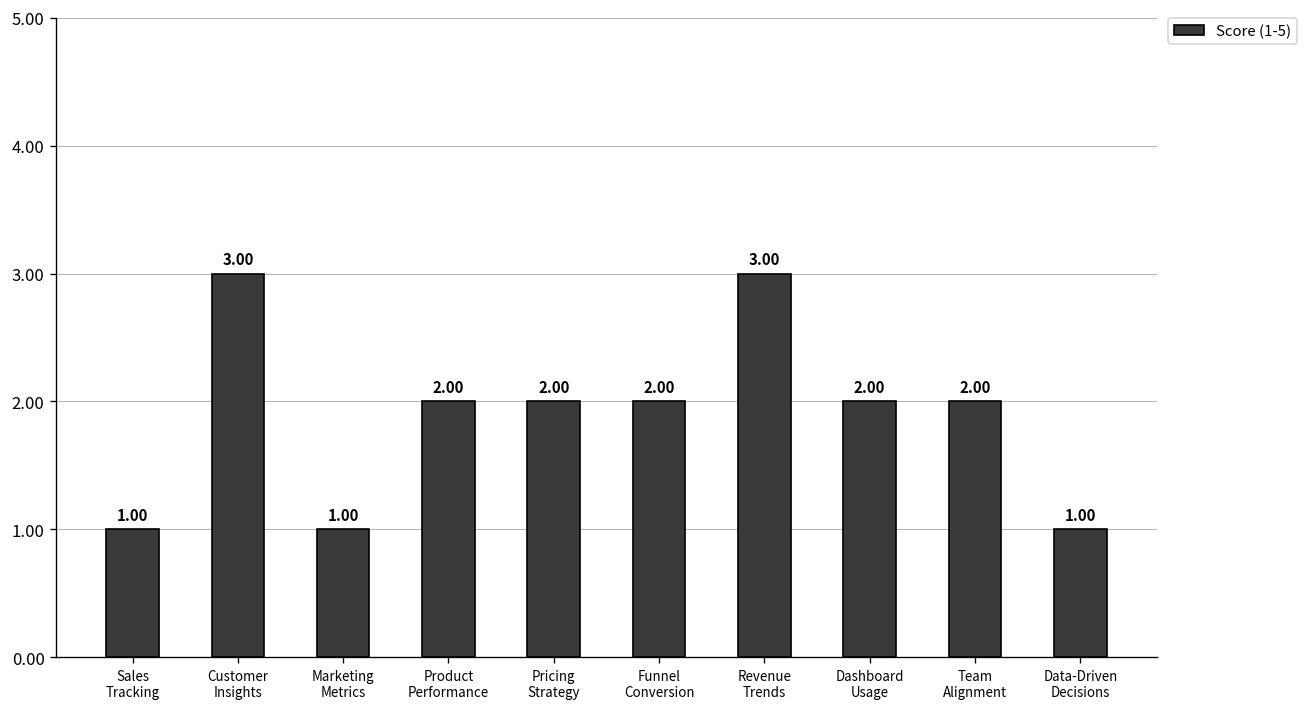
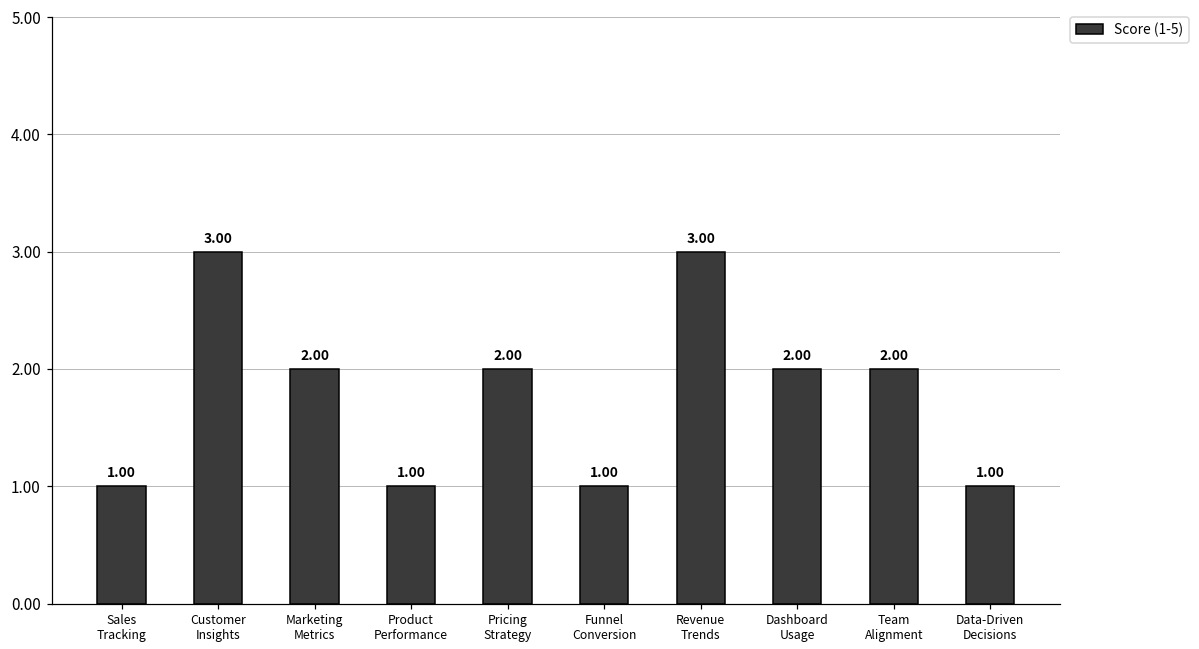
  {
    "Sales Tracking": 1.00,
    "Customer Insights": 3.00,
-   "Marketing Metrics": 1.00,
-   "Product Performance": 2.00,
+   "Marketing Metrics": 2.00,
+   "Product Performance": 1.00,
    "Pricing Strategy": 2.00,
-   "Funnel Conversion": 2.00,
+   "Funnel Conversion": 1.00,
    "Revenue Trends": 3.00,
    "Dashboard Usage": 2.00,
    "Team Alignment": 2.00,
    "Data-Driven Decisions": 1.00
  }
